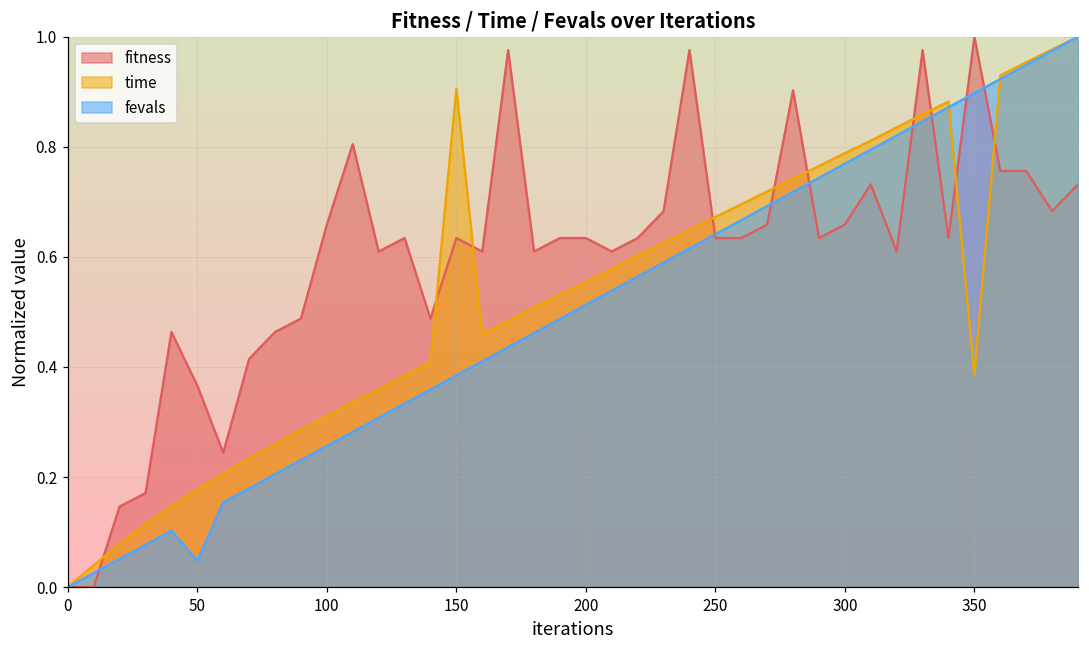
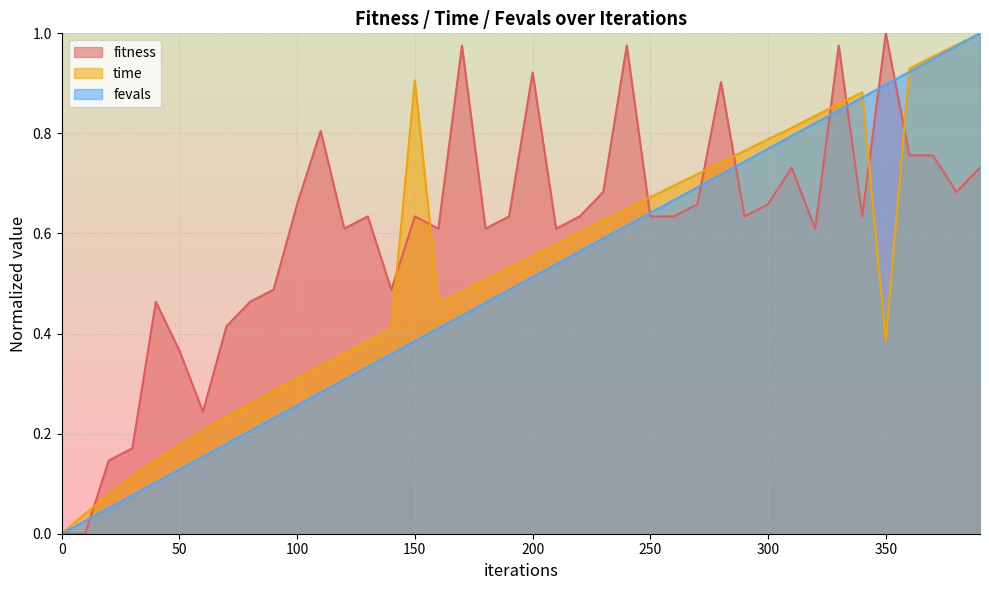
  {
    "fitness": {
      "50": 0.37,
      "100": 0.66,
      "150": 0.63,
-     "200": 0.63,
+     "200": 0.92,
      "250": 0.63,
      "300": 0.66,
      "350": 1.00
    },
    "time": {
      "50": 0.18,
      "100": 0.31,
      "150": 0.91,
      "200": 0.55,
      "250": 0.67,
      "300": 0.79,
      "350": 0.39
    },
    "fevals": {
-     "50": 0.05,
+     "50": 0.13,
      "100": 0.26,
      "150": 0.38,
      "200": 0.51,
      "250": 0.64,
      "300": 0.77,
      "350": 0.90
    }
  }
